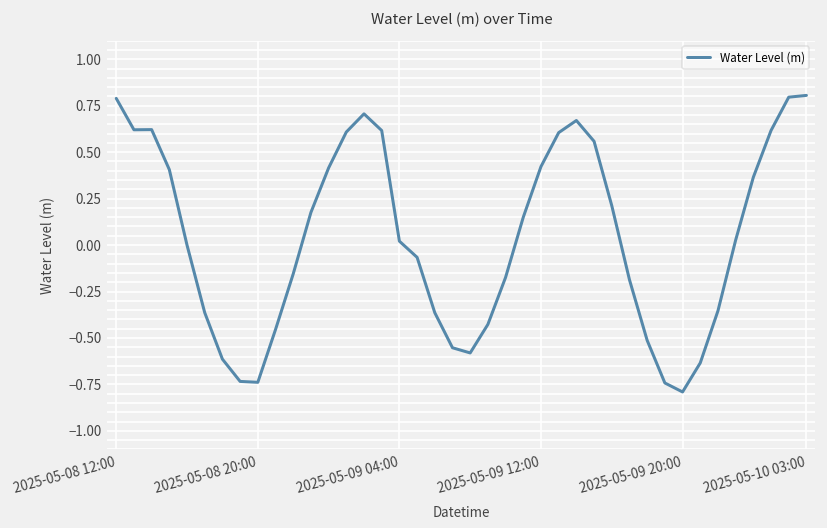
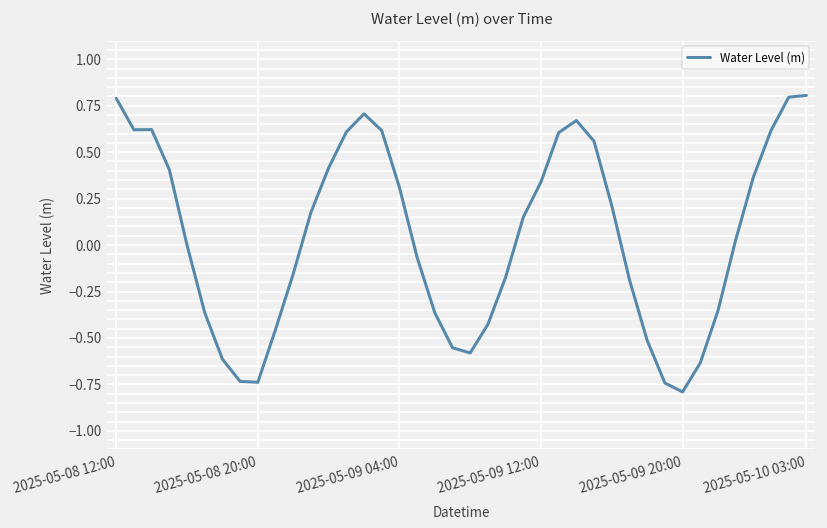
  {
    "2025-05-08 12:00": 0.79,
    "2025-05-08 20:00": -0.74,
-   "2025-05-09 04:00": 0.02,
-   "2025-05-09 12:00": 0.42,
+   "2025-05-09 04:00": 0.31,
+   "2025-05-09 12:00": 0.34,
    "2025-05-09 20:00": -0.79,
    "2025-05-10 03:00": 0.81
  }
